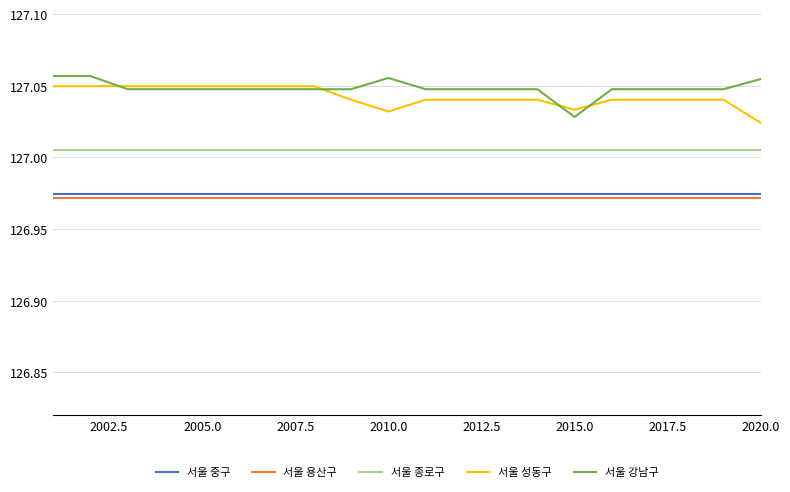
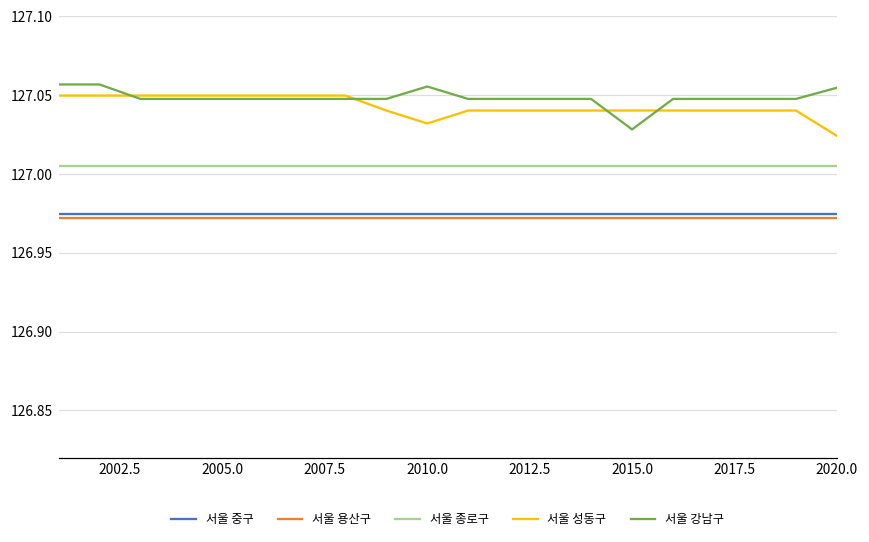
  {
    "서울 중구": {
      "2005.0": 126.975,
      "2010.0": 126.975,
      "2015.0": 126.975,
      "2020.0": 126.975
    },
    "서울 용산구": {
      "2005.0": 126.972,
      "2010.0": 126.972,
      "2015.0": 126.972,
      "2020.0": 126.972
    },
    "서울 종로구": {
      "2005.0": 127.005,
      "2010.0": 127.005,
      "2015.0": 127.005,
      "2020.0": 127.005
    },
    "서울 성동구": {
      "2005.0": 127.050,
      "2010.0": 127.032,
-     "2015.0": 127.033,
+     "2015.0": 127.040,
      "2020.0": 127.024
    },
    "서울 강남구": {
      "2005.0": 127.048,
      "2010.0": 127.055,
      "2015.0": 127.028,
      "2020.0": 127.055
    }
  }
